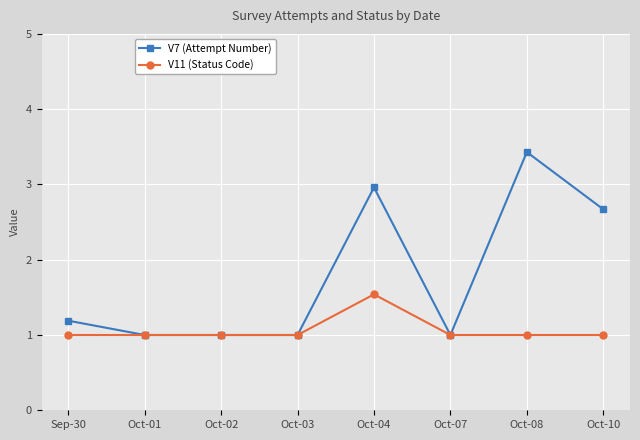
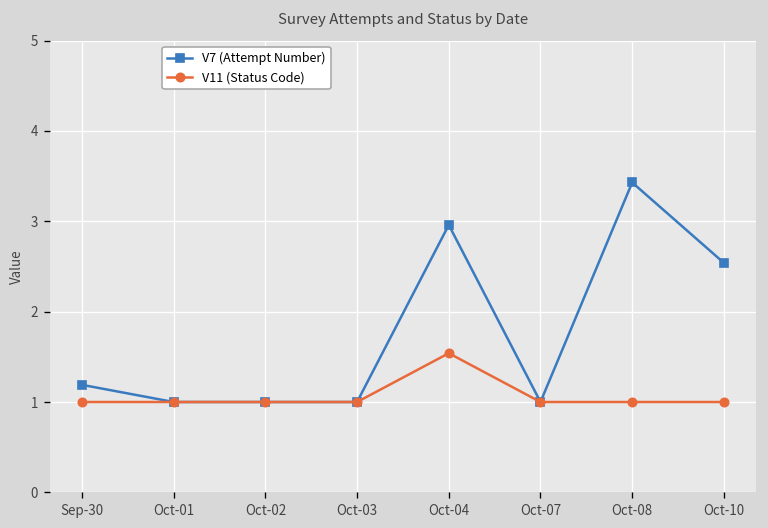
  {
    "V7 (Attempt Number)": {
      "Sep-30": 1.2,
      "Oct-04": 3.0,
      "Oct-08": 3.4,
-     "Oct-10": 2.7
+     "Oct-10": 2.5
    },
    "V11 (Status Code)": {
      "Sep-30": 1.0,
      "Oct-04": 1.5,
      "Oct-08": 1.0,
      "Oct-10": 1.0
    }
  }
